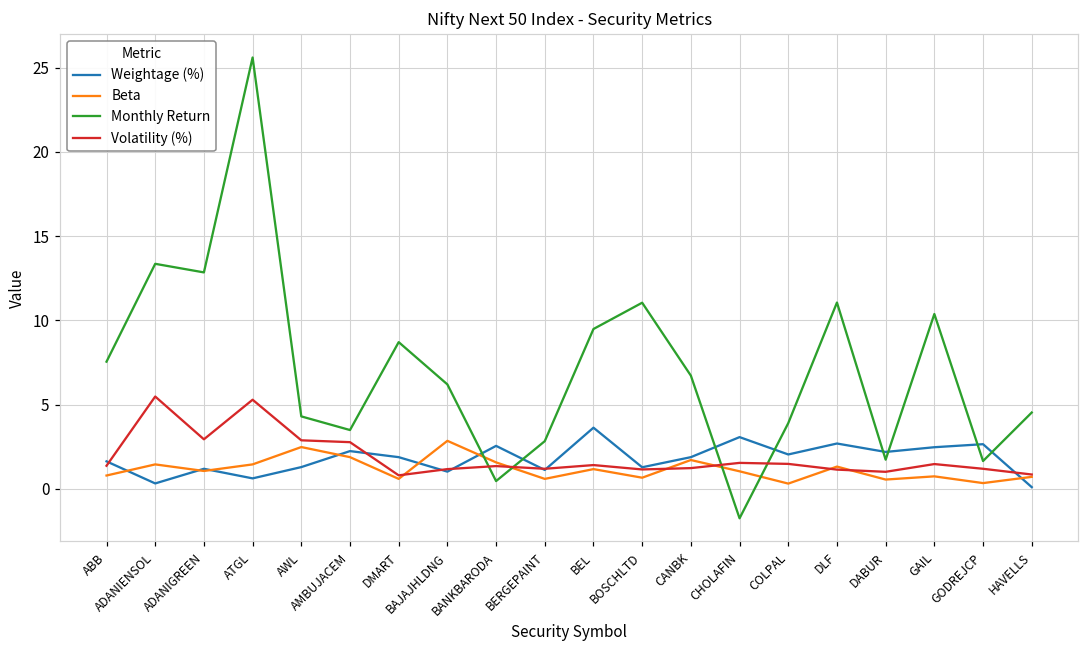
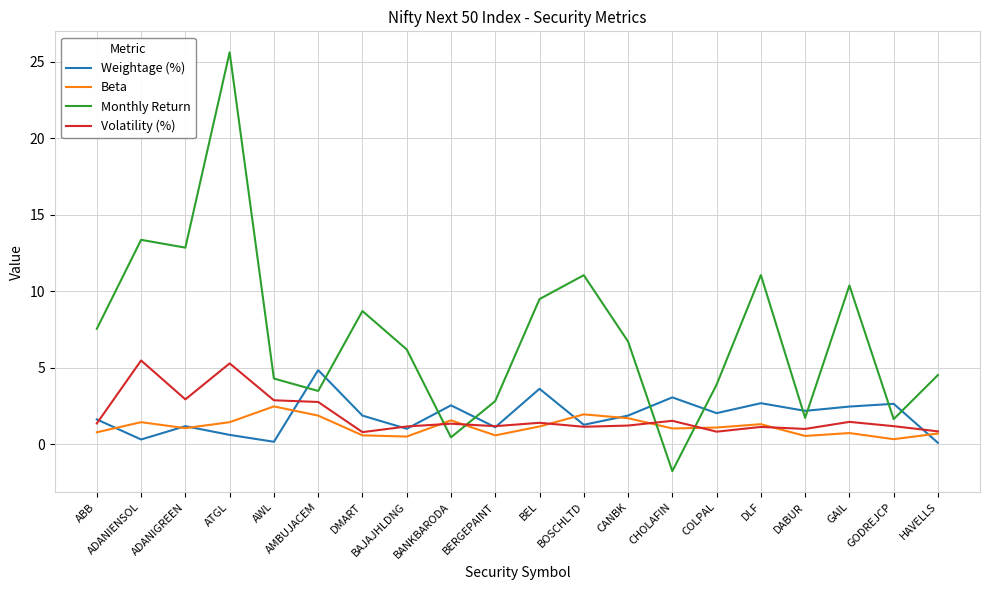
  {
    "Weightage (%)": {
      "ABB": 1.6,
      "ADANIENSOL": 0.3,
      "ATGL": 0.6,
-     "AWL": 1.3,
-     "AMBUJACEM": 2.2,
+     "AWL": 0.2,
+     "AMBUJACEM": 4.9,
      "DMART": 1.9,
      "BANKBARODA": 2.6,
      "BEL": 3.6,
      "CANBK": 1.9,
      "CHOLAFIN": 3.1,
      "COLPAL": 2.0,
      "DLF": 2.7,
      "DABUR": 2.2,
      "GAIL": 2.5,
      "GODREJCP": 2.7,
      "HAVELLS": 0.1
    },
    "Beta": {
      "ABB": 0.8,
      "ADANIENSOL": 1.5,
      "ATGL": 1.5,
      "AWL": 2.5,
      "AMBUJACEM": 1.9,
      "DMART": 0.6,
-     "BAJAJHLDNG": 2.9,
+     "BAJAJHLDNG": 0.5,
      "BANKBARODA": 1.6,
      "BERGEPAINT": 0.6,
      "BEL": 1.2,
-     "BOSCHLTD": 0.7,
+     "BOSCHLTD": 2.0,
      "CANBK": 1.7,
      "CHOLAFIN": 1.0,
-     "COLPAL": 0.3,
+     "COLPAL": 1.1,
      "DLF": 1.3,
      "DABUR": 0.6,
      "GAIL": 0.7,
      "GODREJCP": 0.3
    },
    "Monthly Return": {
      "ABB": 7.6,
      "ADANIENSOL": 13.4,
      "ADANIGREEN": 12.9,
      "ATGL": 25.6,
      "AWL": 4.3,
      "AMBUJACEM": 3.5,
      "DMART": 8.7,
      "BAJAJHLDNG": 6.2,
      "BANKBARODA": 0.5,
      "BERGEPAINT": 2.8,
      "BEL": 9.5,
      "BOSCHLTD": 11.1,
      "CANBK": 6.7,
      "CHOLAFIN": -1.8,
      "COLPAL": 3.9,
      "DLF": 11.1,
      "DABUR": 1.7,
      "GAIL": 10.4,
      "GODREJCP": 1.7,
      "HAVELLS": 4.5
    },
    "Volatility (%)": {
      "ABB": 1.4,
      "ADANIENSOL": 5.5,
      "ADANIGREEN": 2.9,
      "ATGL": 5.3,
      "AWL": 2.9,
      "AMBUJACEM": 2.8,
      "DMART": 0.8,
      "BANKBARODA": 1.4,
      "BEL": 1.4,
      "CANBK": 1.2,
      "CHOLAFIN": 1.5,
-     "COLPAL": 1.5,
+     "COLPAL": 0.8,
      "DLF": 1.1,
      "DABUR": 1.0,
      "GAIL": 1.5,
      "GODREJCP": 1.2
    }
  }
